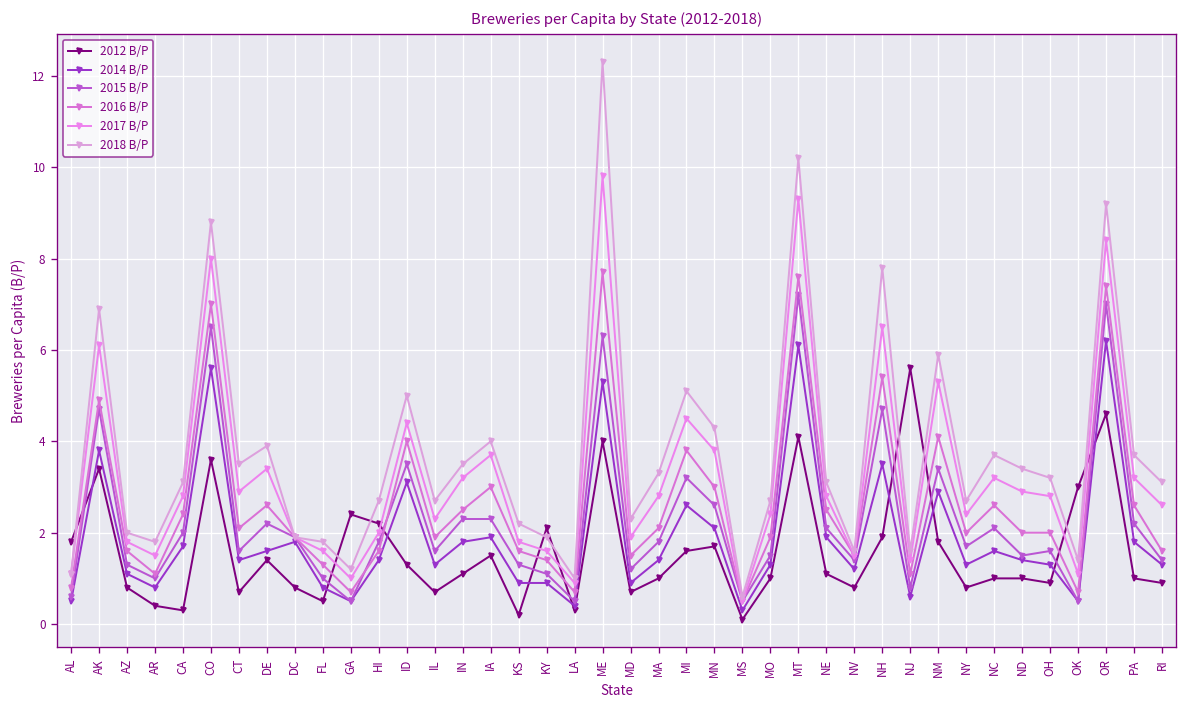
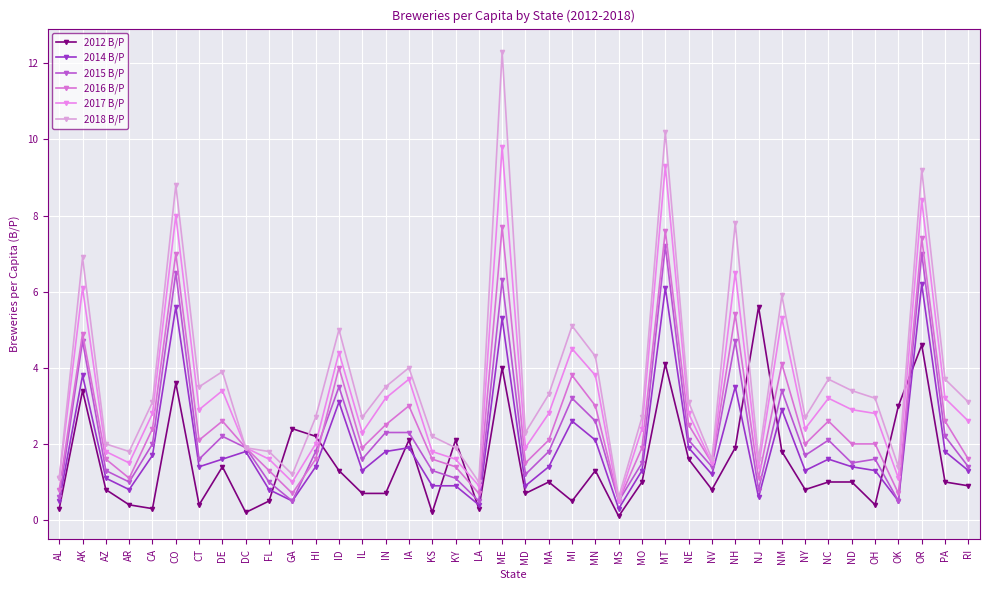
  {
    "2012 B/P": {
-     "AL": 1.8,
+     "AL": 0.3,
      "AK": 3.4,
      "AZ": 0.8,
      "AR": 0.4,
      "CA": 0.3,
      "CO": 3.6,
-     "CT": 0.7,
+     "CT": 0.4,
      "DE": 1.4,
-     "DC": 0.8,
+     "DC": 0.2,
      "FL": 0.5,
      "GA": 2.4,
      "HI": 2.2,
      "ID": 1.3,
      "IL": 0.7,
-     "IN": 1.1,
-     "IA": 1.5,
+     "IN": 0.7,
+     "IA": 2.1,
      "KS": 0.2,
      "KY": 2.1,
      "LA": 0.3,
      "ME": 4.0,
      "MD": 0.7,
      "MA": 1.0,
-     "MI": 1.6,
-     "MN": 1.7,
+     "MI": 0.5,
+     "MN": 1.3,
      "MS": 0.1,
      "MO": 1.0,
      "MT": 4.1,
-     "NE": 1.1,
+     "NE": 1.6,
      "NV": 0.8,
      "NH": 1.9,
      "NJ": 5.6,
      "NM": 1.8,
      "NY": 0.8,
      "NC": 1.0,
      "ND": 1.0,
-     "OH": 0.9,
+     "OH": 0.4,
      "OK": 3.0,
      "OR": 4.6,
      "PA": 1.0,
      "RI": 0.9
    }
  }
